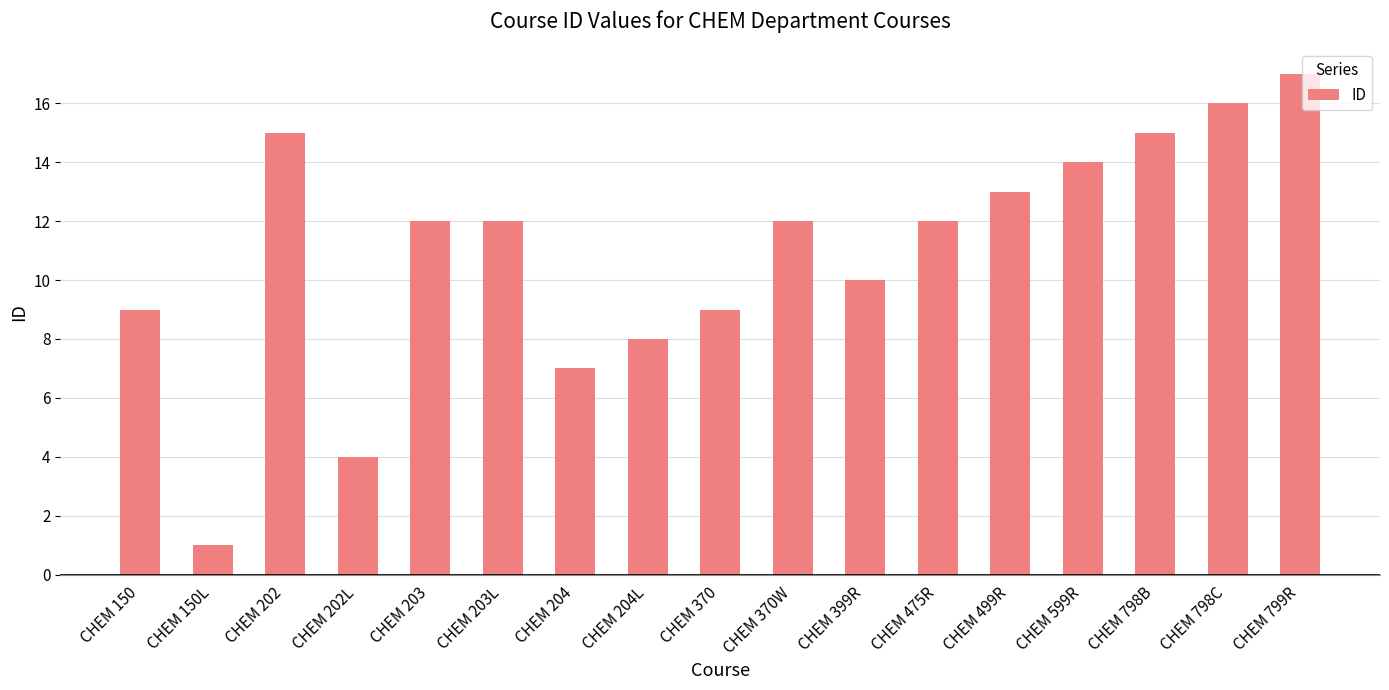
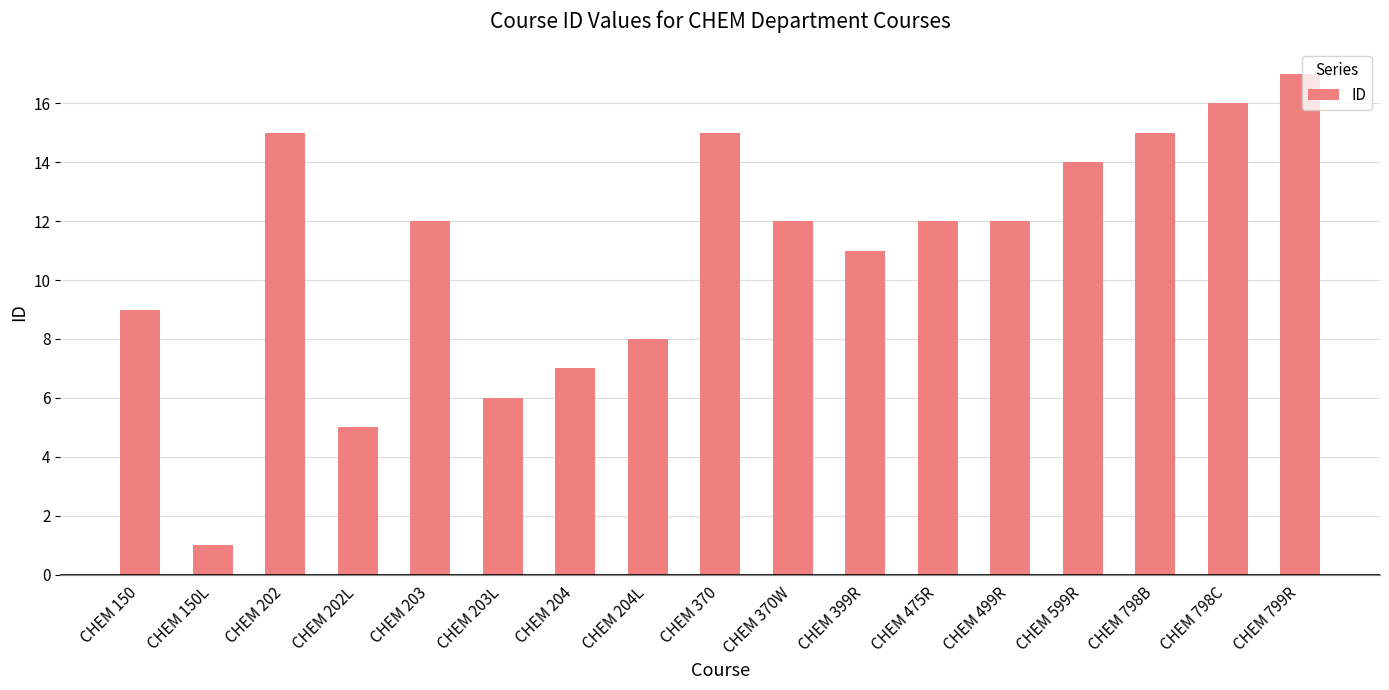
  {
    "CHEM 150": 9,
    "CHEM 150L": 1,
    "CHEM 202": 15,
-   "CHEM 202L": 4,
+   "CHEM 202L": 5,
    "CHEM 203": 12,
-   "CHEM 203L": 12,
+   "CHEM 203L": 6,
    "CHEM 204": 7,
    "CHEM 204L": 8,
-   "CHEM 370": 9,
+   "CHEM 370": 15,
    "CHEM 370W": 12,
-   "CHEM 399R": 10,
+   "CHEM 399R": 11,
    "CHEM 475R": 12,
-   "CHEM 499R": 13,
+   "CHEM 499R": 12,
    "CHEM 599R": 14,
    "CHEM 798B": 15,
    "CHEM 798C": 16,
    "CHEM 799R": 17
  }
